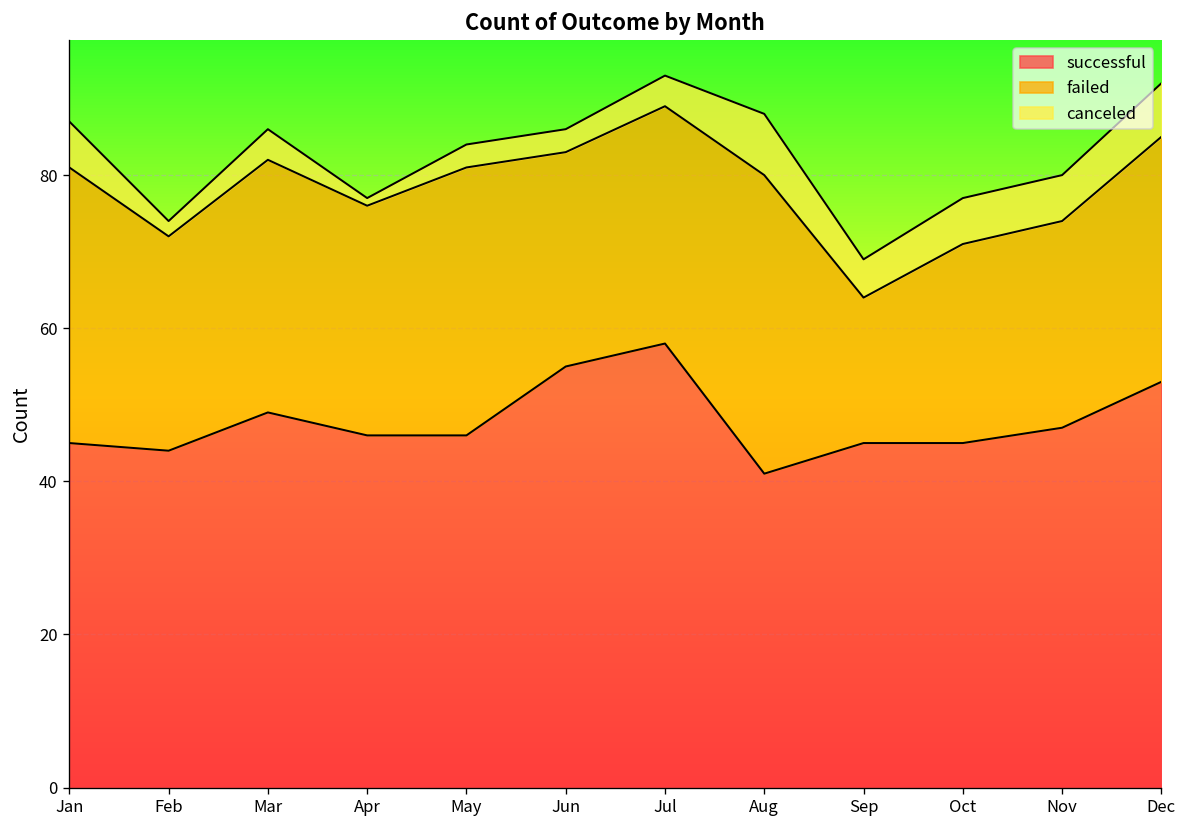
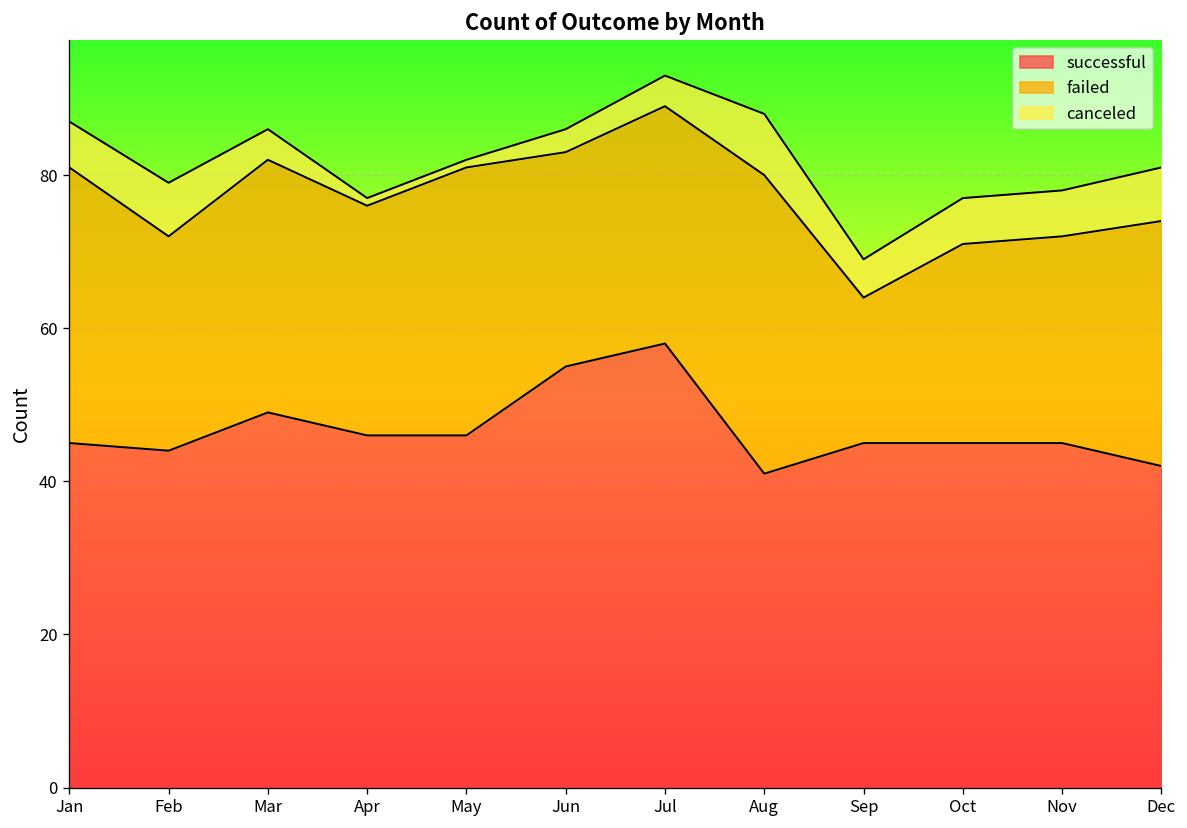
  {
    "successful": {
      "Jan": 45,
      "Feb": 44,
      "Mar": 49,
      "Apr": 46,
      "May": 46,
      "Jun": 55,
      "Jul": 58,
      "Aug": 41,
      "Sep": 45,
      "Oct": 45,
-     "Nov": 47,
-     "Dec": 53
+     "Nov": 45,
+     "Dec": 42
    },
    "failed": {
      "Jan": 36,
      "Feb": 28,
      "Mar": 33,
      "Apr": 30,
      "May": 35,
      "Jun": 28,
      "Jul": 31,
      "Aug": 39,
      "Sep": 19,
      "Oct": 26,
      "Nov": 27,
      "Dec": 32
    },
    "canceled": {
      "Jan": 6,
-     "Feb": 2,
+     "Feb": 7,
      "Mar": 4,
      "Apr": 1,
-     "May": 3,
+     "May": 1,
      "Jun": 3,
      "Jul": 4,
      "Aug": 8,
      "Sep": 5,
      "Oct": 6,
      "Nov": 6,
      "Dec": 7
    }
  }
